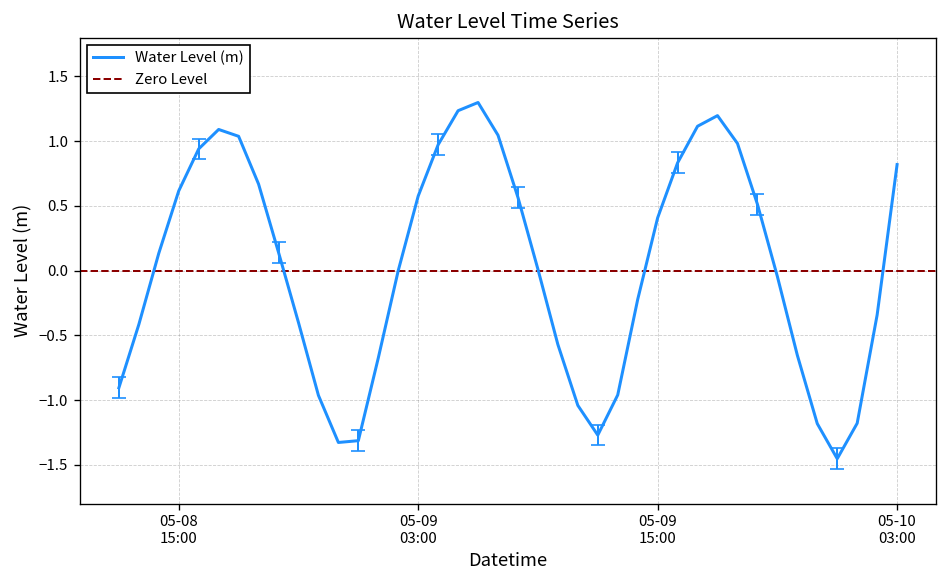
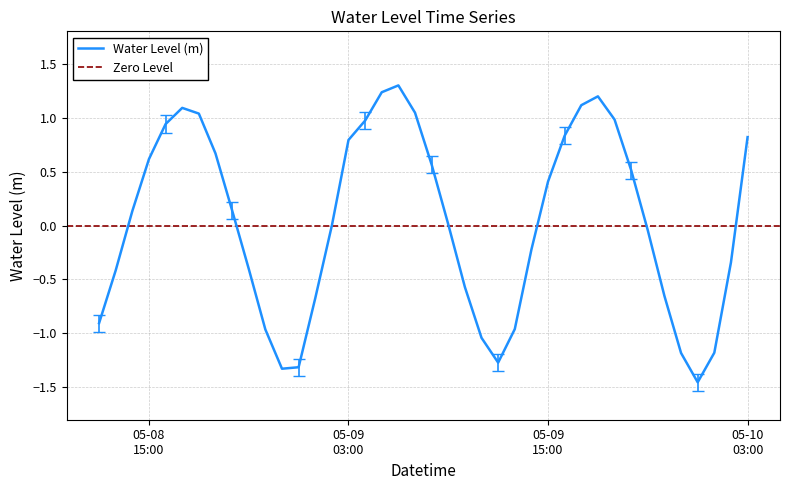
  {
    "Water Level (m)": {
      "05-08 15:00": 0.62,
-     "05-09 03:00": 0.58,
+     "05-09 03:00": 0.79,
      "05-09 15:00": 0.41,
      "05-10 03:00": 0.82
    }
  }
